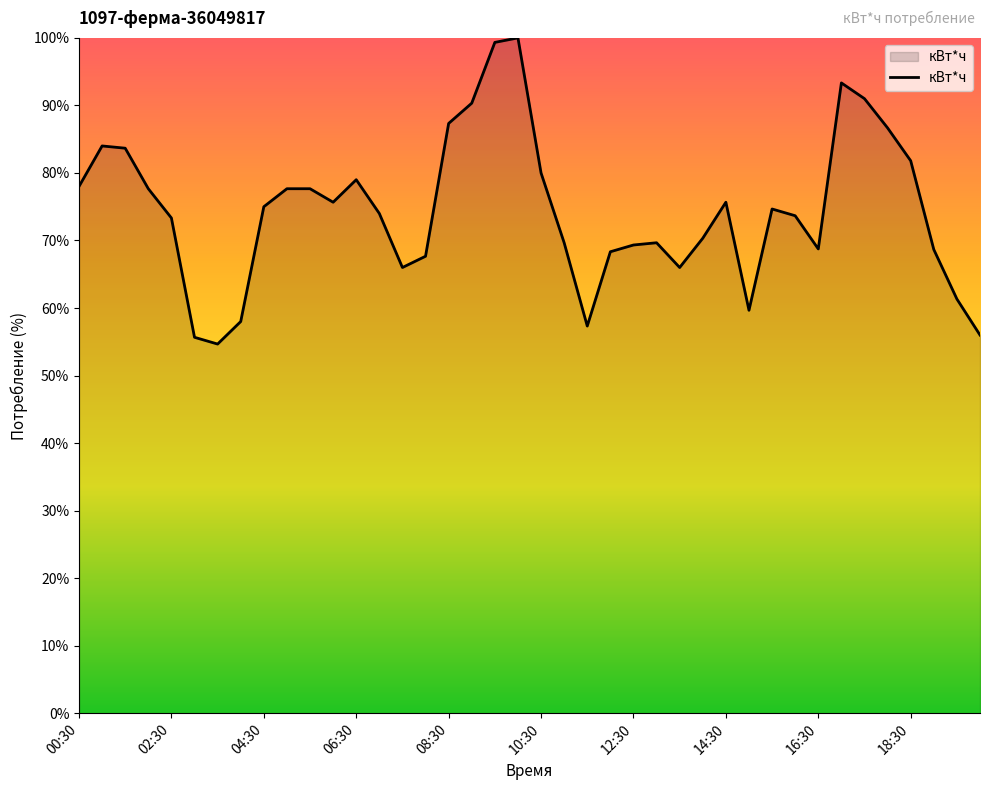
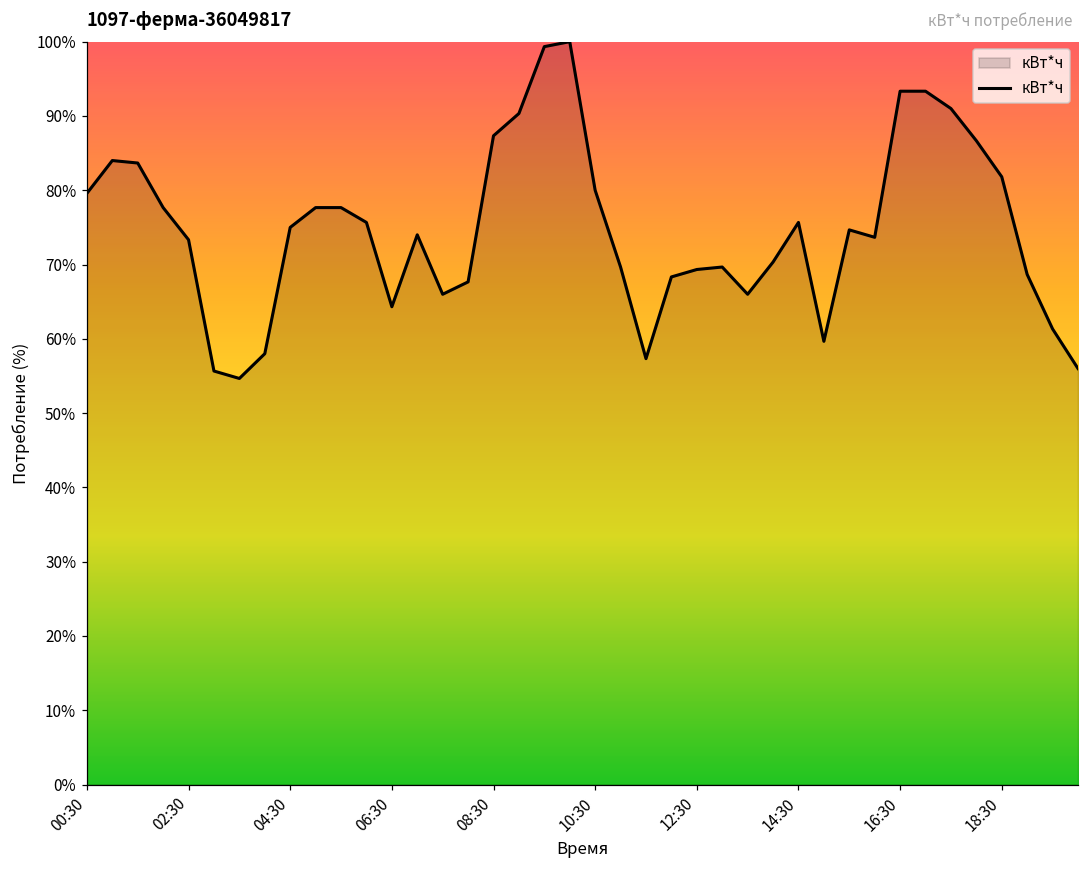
  {
-   "00:30": "78%",
+   "00:30": "80%",
    "02:30": "73%",
    "04:30": "75%",
-   "06:30": "79%",
+   "06:30": "64%",
    "08:30": "87%",
    "10:30": "80%",
    "12:30": "69%",
    "14:30": "76%",
-   "16:30": "69%",
+   "16:30": "93%",
    "18:30": "82%"
  }
